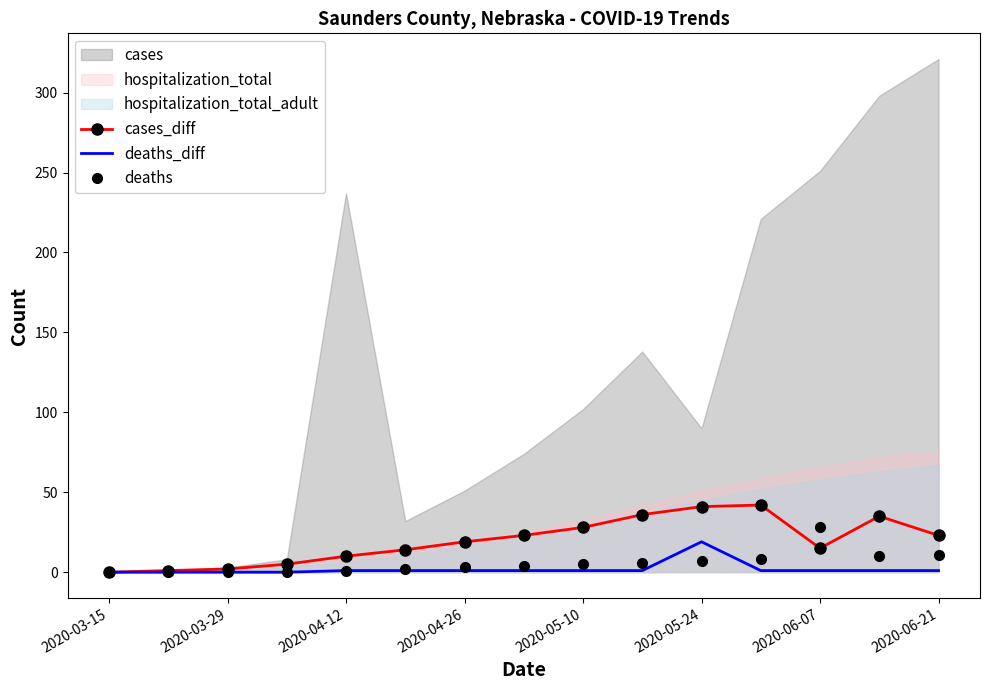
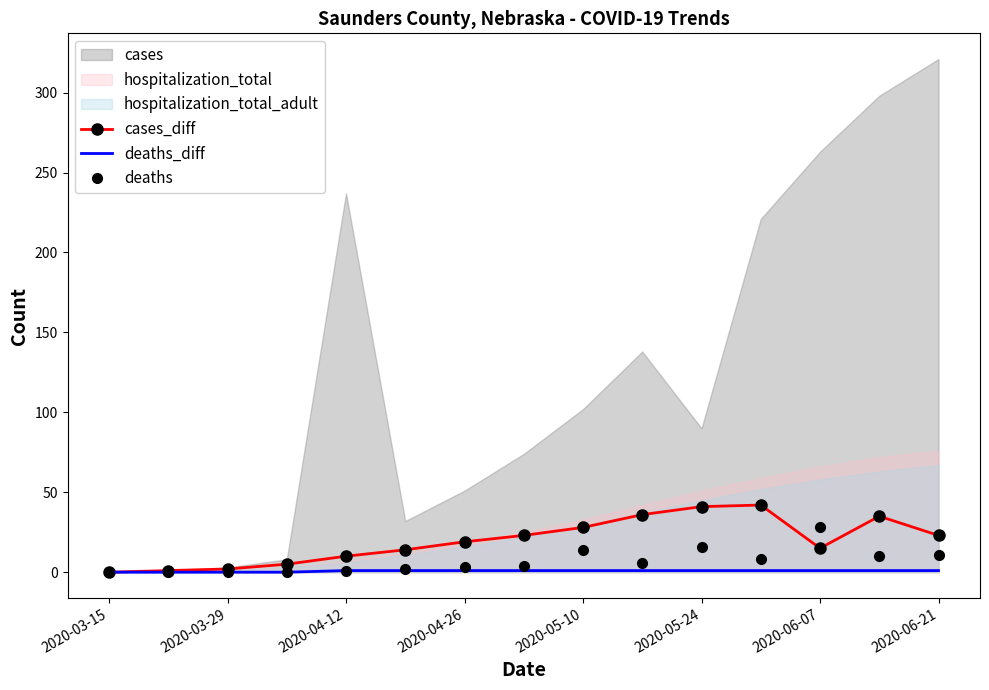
  {
    "cases_diff": {
      "2020-04-12": 10,
      "2020-05-24": 41,
      "2020-06-07": 15,
      "2020-06-21": 23
    },
    "cases": {
      "2020-04-12": 237,
      "2020-04-26": 51,
      "2020-05-10": 102,
      "2020-05-24": 90,
-     "2020-06-07": 251,
+     "2020-06-07": 263,
      "2020-06-21": 321
    },
    "deaths_diff": {
      "2020-04-26": 1,
      "2020-05-10": 1,
-     "2020-05-24": 19,
+     "2020-05-24": 1,
      "2020-06-07": 1,
      "2020-06-21": 1
    },
    "deaths": {
      "2020-04-26": 3,
-     "2020-05-10": 5,
-     "2020-05-24": 7,
+     "2020-05-10": 14,
+     "2020-05-24": 16,
      "2020-06-07": 28,
      "2020-06-21": 11
    }
  }
